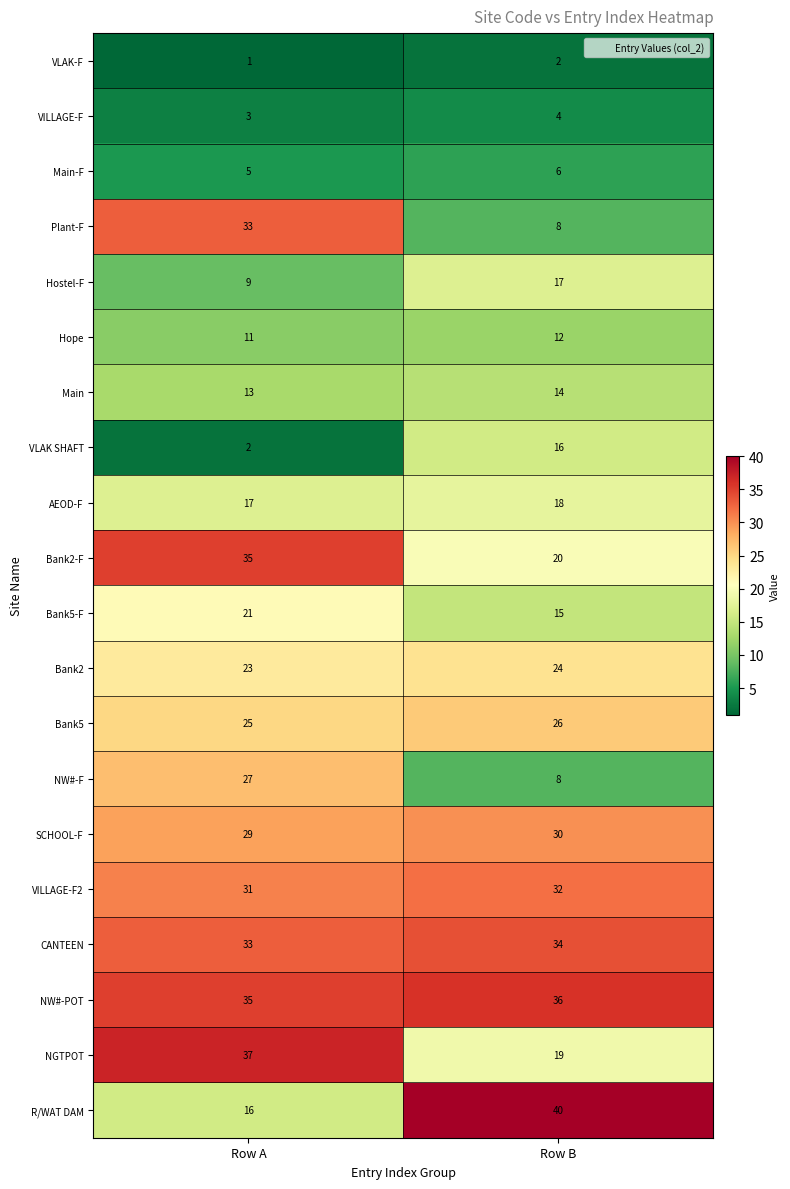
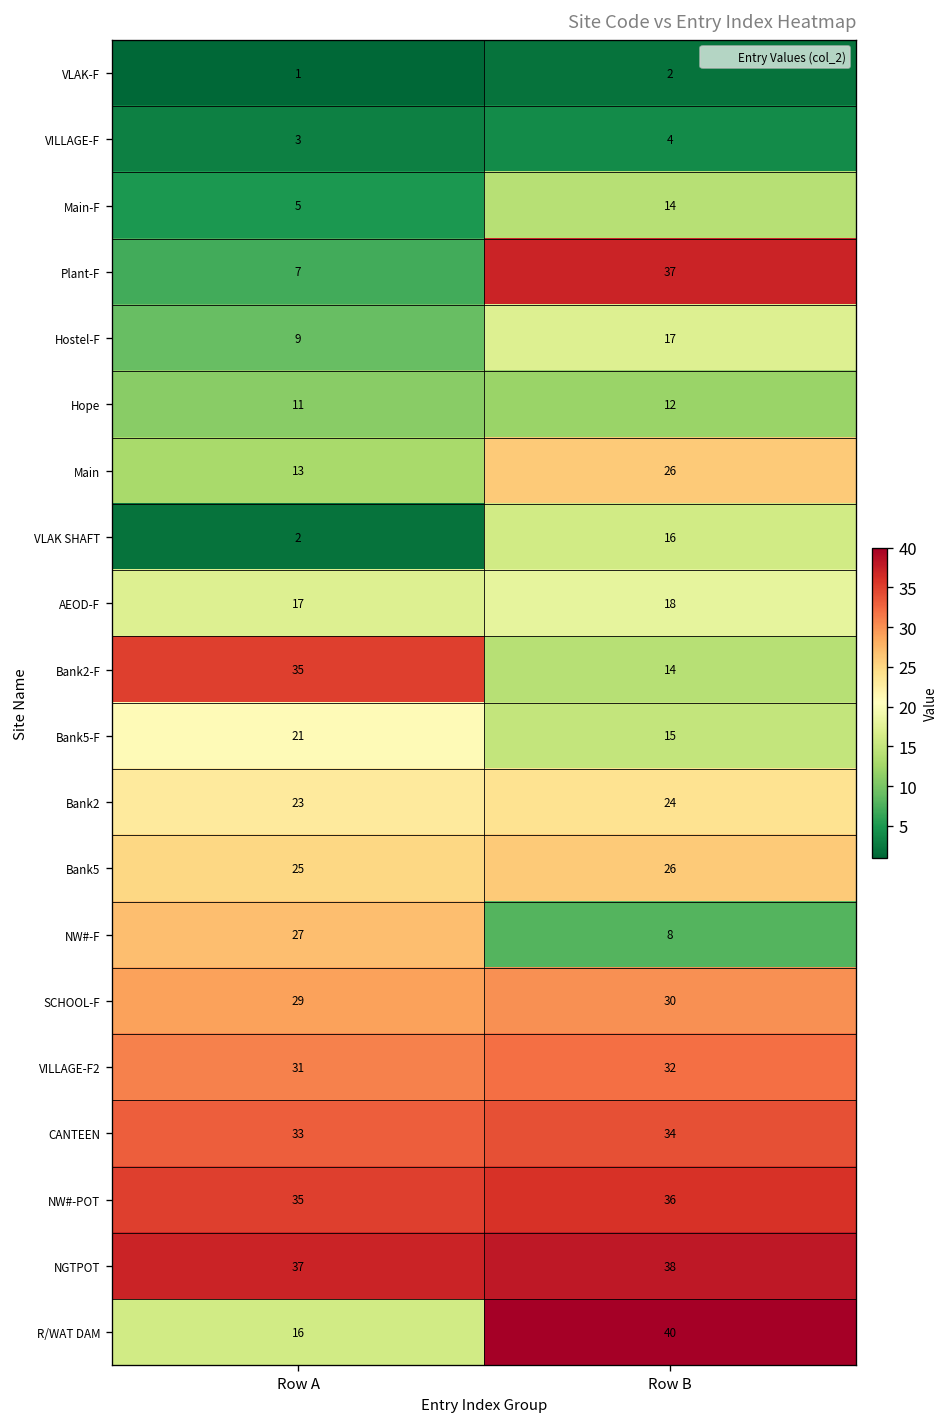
  {
    "VLAK-F": {
      "Row A": 1,
      "Row B": 2
    },
    "VILLAGE-F": {
      "Row A": 3,
      "Row B": 4
    },
    "Main-F": {
      "Row A": 5,
-     "Row B": 6
+     "Row B": 14
    },
    "Plant-F": {
-     "Row A": 33,
-     "Row B": 8
+     "Row A": 7,
+     "Row B": 37
    },
    "Hostel-F": {
      "Row A": 9,
      "Row B": 17
    },
    "Hope": {
      "Row A": 11,
      "Row B": 12
    },
    "Main": {
      "Row A": 13,
-     "Row B": 14
+     "Row B": 26
    },
    "VLAK SHAFT": {
      "Row A": 2,
      "Row B": 16
    },
    "AEOD-F": {
      "Row A": 17,
      "Row B": 18
    },
    "Bank2-F": {
      "Row A": 35,
-     "Row B": 20
+     "Row B": 14
    },
    "Bank5-F": {
      "Row A": 21,
      "Row B": 15
    },
    "Bank2": {
      "Row A": 23,
      "Row B": 24
    },
    "Bank5": {
      "Row A": 25,
      "Row B": 26
    },
    "NW#-F": {
      "Row A": 27,
      "Row B": 8
    },
    "SCHOOL-F": {
      "Row A": 29,
      "Row B": 30
    },
    "VILLAGE-F2": {
      "Row A": 31,
      "Row B": 32
    },
    "CANTEEN": {
      "Row A": 33,
      "Row B": 34
    },
    "NW#-POT": {
      "Row A": 35,
      "Row B": 36
    },
    "NGTPOT": {
      "Row A": 37,
-     "Row B": 19
+     "Row B": 38
    },
    "R/WAT DAM": {
      "Row A": 16,
      "Row B": 40
    }
  }
